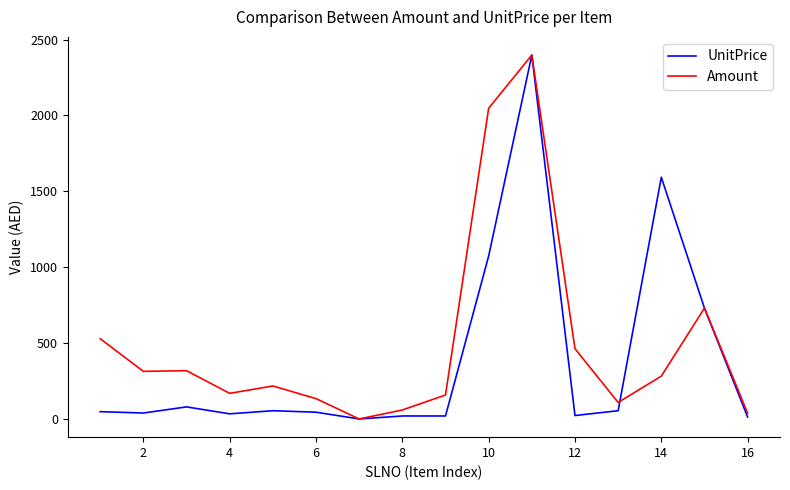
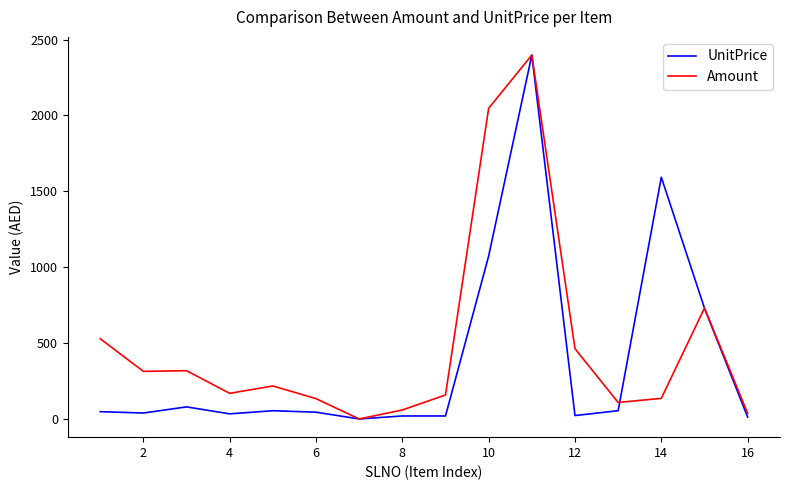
  {
    "UnitPrice": {
      "2": 40,
      "4": 30,
      "6": 40,
      "8": 20,
      "10": 1070,
      "12": 20,
      "14": 1590,
      "16": 10
    },
    "Amount": {
      "2": 310,
      "4": 170,
      "6": 130,
      "8": 60,
      "10": 2050,
      "12": 460,
-     "14": 280,
+     "14": 140,
      "16": 40
    }
  }
